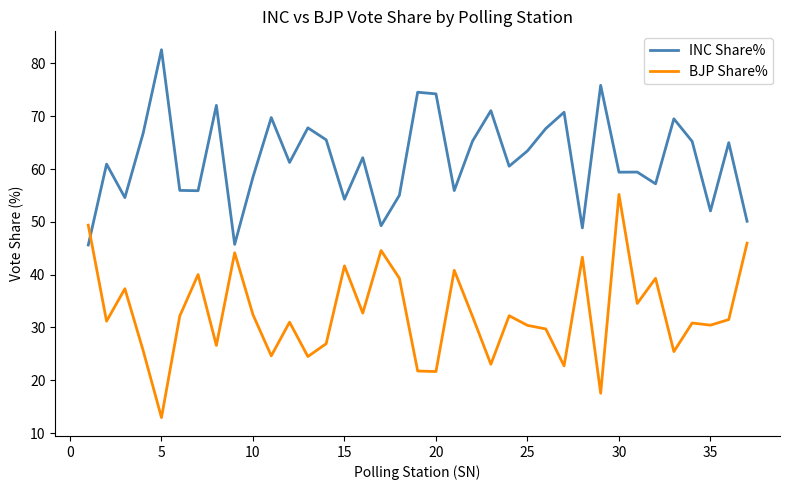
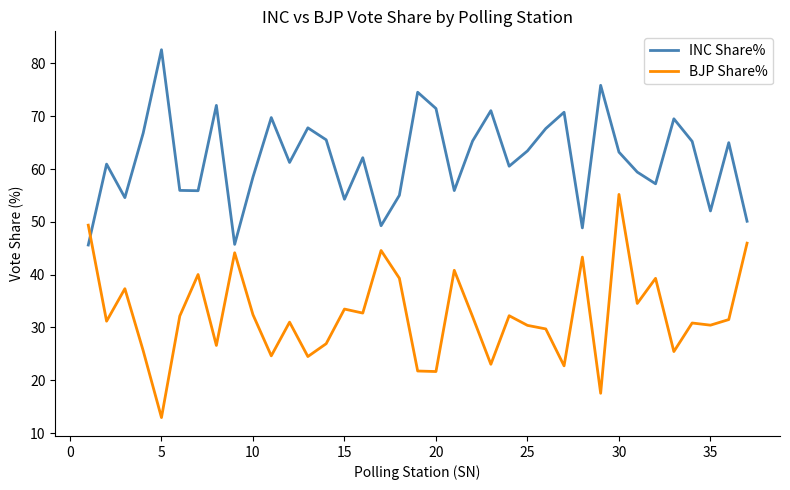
  {
    "INC Share%": {
      "5": 83,
      "10": 58,
      "15": 54,
-     "20": 74,
+     "20": 71,
      "25": 63,
-     "30": 59,
+     "30": 63,
      "35": 52
    },
    "BJP Share%": {
      "5": 13,
      "10": 32,
-     "15": 42,
+     "15": 33,
      "20": 22,
      "25": 30,
      "30": 55,
      "35": 30
    }
  }
